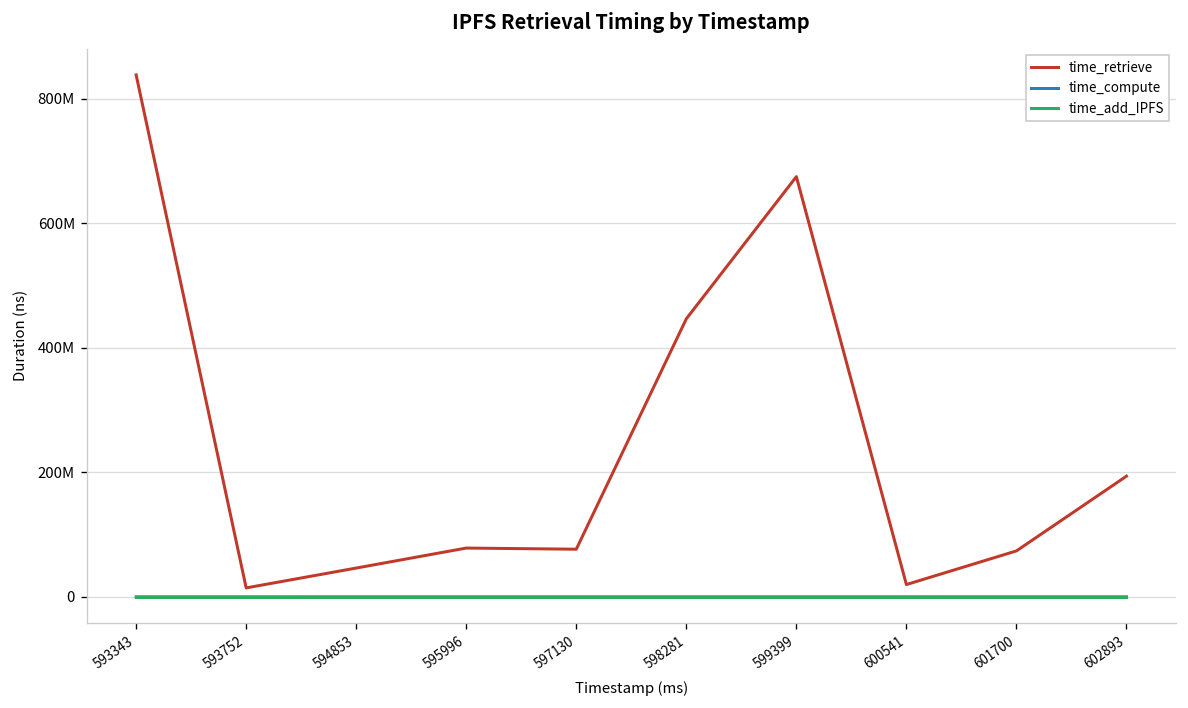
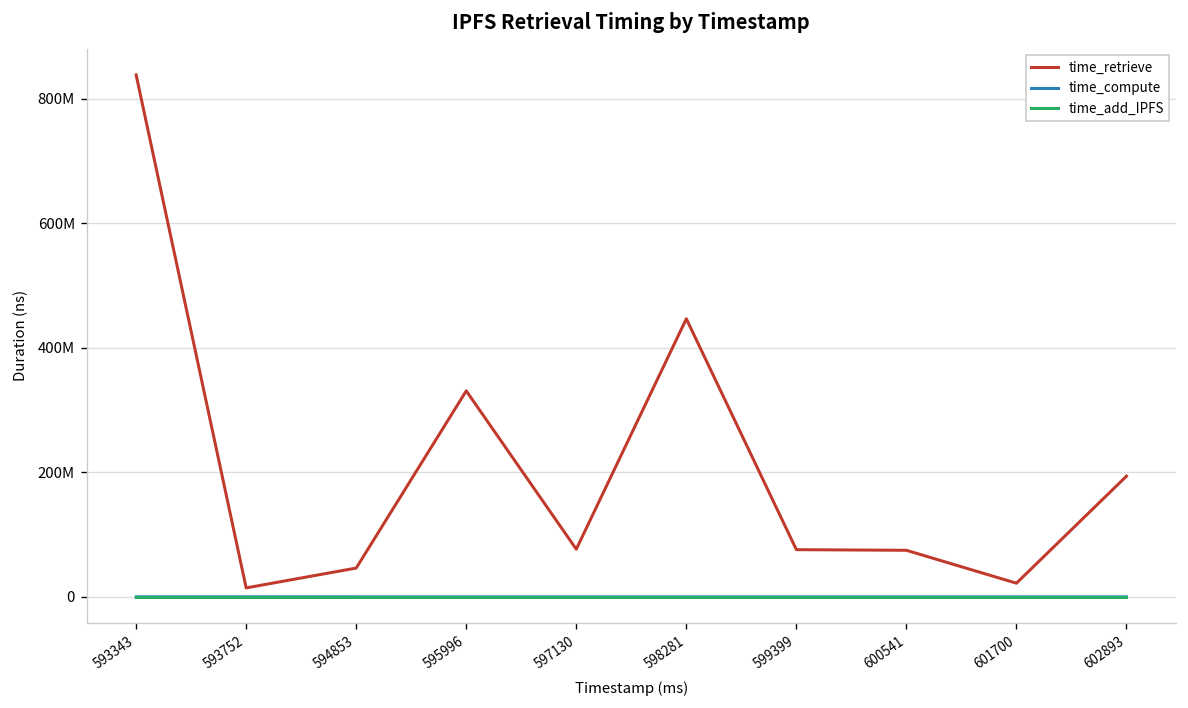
  {
    "time_retrieve": {
      "593343": 840000000,
      "593752": 10000000,
      "594853": 50000000,
-     "595996": 80000000,
+     "595996": 330000000,
      "597130": 80000000,
      "598281": 450000000,
-     "599399": 670000000,
-     "600541": 20000000,
-     "601700": 70000000,
+     "599399": 80000000,
+     "600541": 70000000,
+     "601700": 20000000,
      "602893": 190000000
    },
    "time_add_IPFS": {
      "593343": 0,
      "593752": 0,
      "594853": 0,
      "595996": 0,
      "597130": 0,
      "598281": 0,
      "599399": 0,
      "600541": 0,
      "601700": 0,
      "602893": 0
    }
  }
